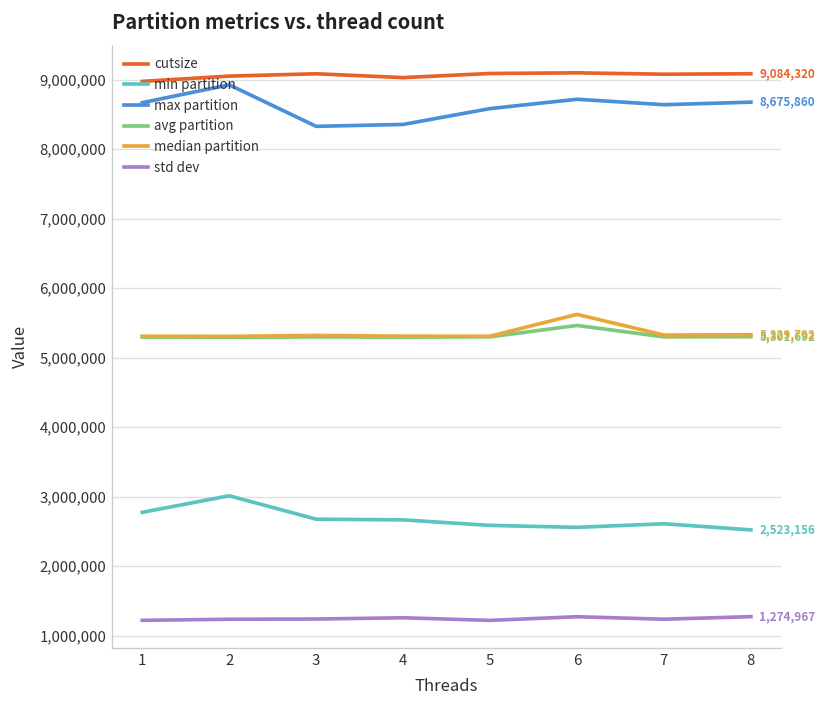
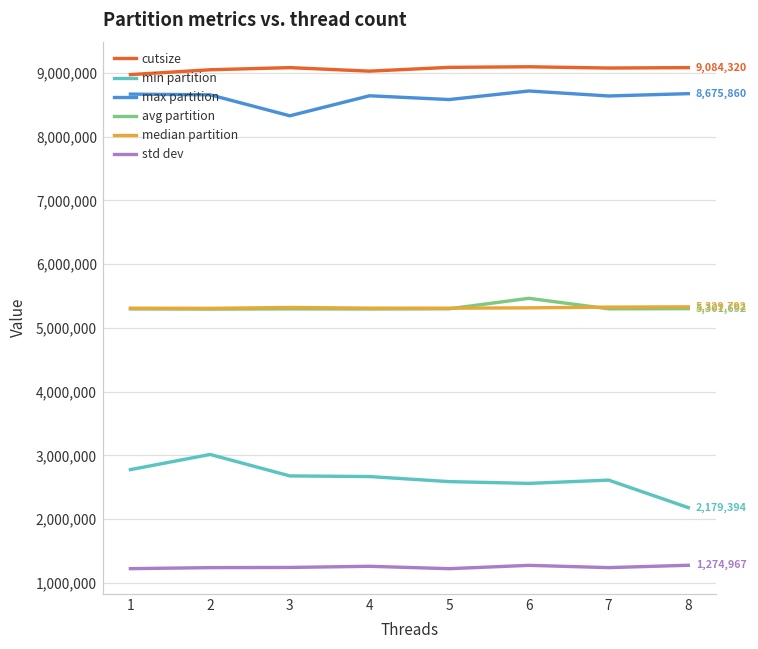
  {
    "cutsize": {
      "8": "9,084,320"
    },
    "min partition": {
-     "8": "2,523,156"
+     "8": "2,179,394"
    },
    "max partition": {
      "1": "8,700,000",
-     "2": "8,900,000",
+     "2": "8,700,000",
      "3": "8,300,000",
-     "4": "8,400,000",
+     "4": "8,600,000",
      "5": "8,600,000",
      "6": "8,700,000",
      "7": "8,600,000"
    },
    "avg partition": {
      "6": "5,500,000"
    },
    "median partition": {
-     "6": "5,600,000"
+     "6": "5,300,000"
    },
    "std dev": {
      "8": "1,274,967"
    }
  }
